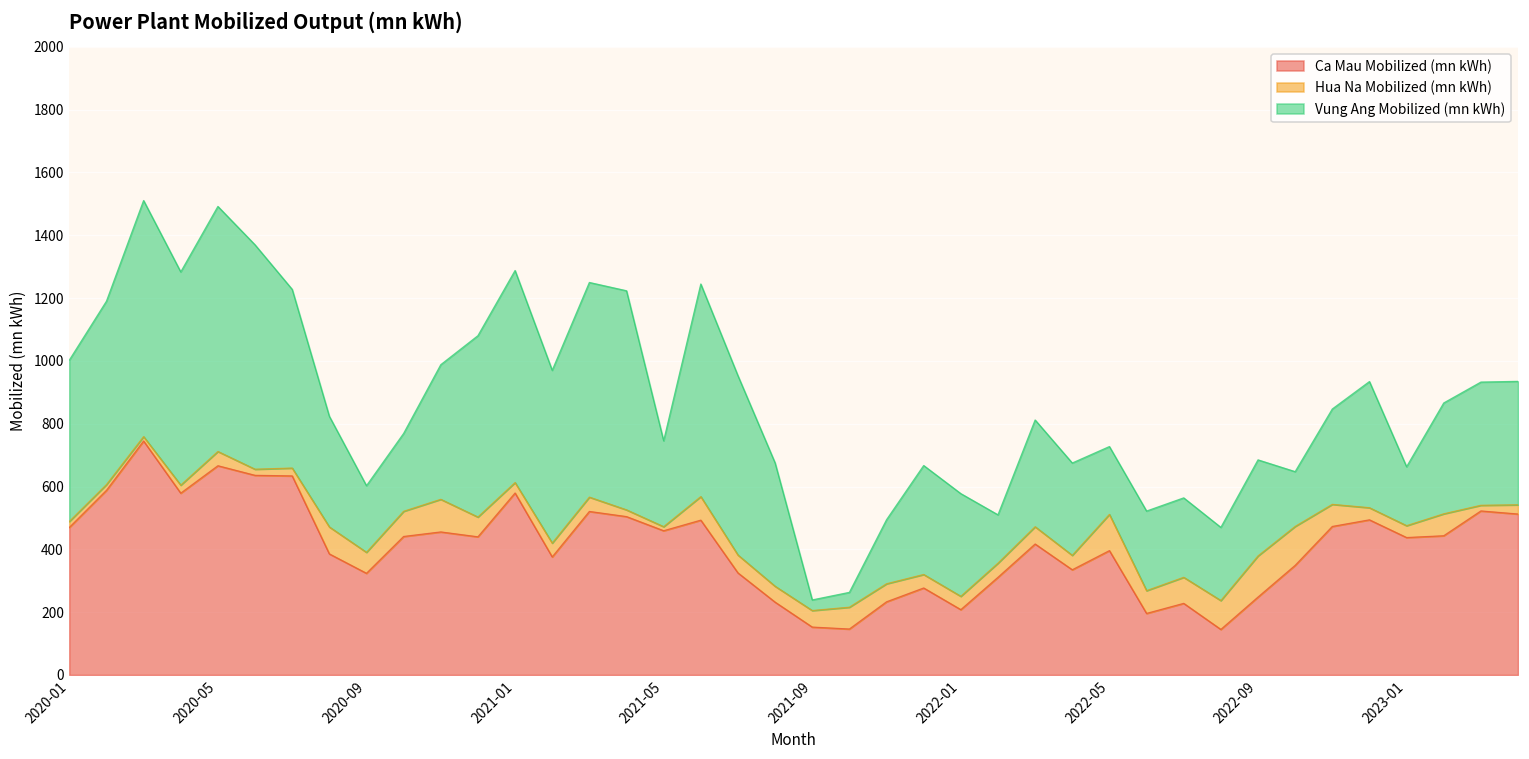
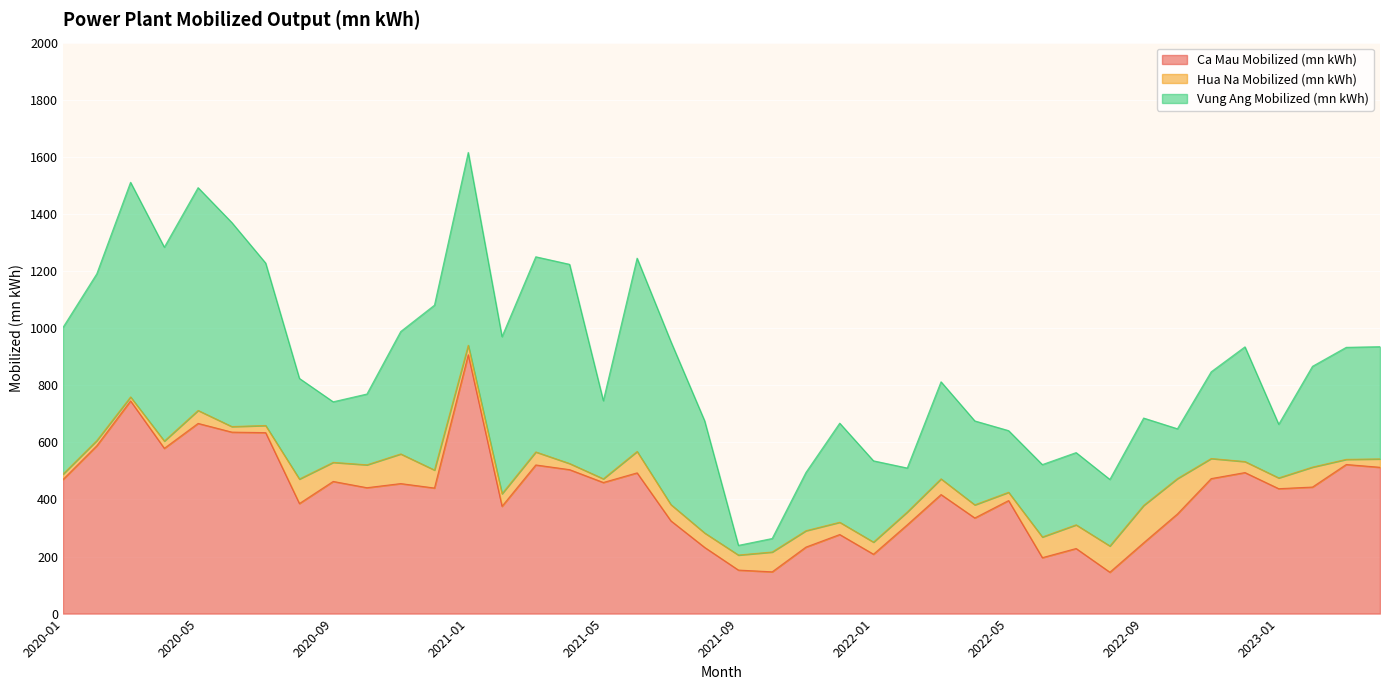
  {
    "Ca Mau Mobilized (mn kWh)": {
      "2020-01": 470,
      "2020-05": 670,
-     "2020-09": 320,
-     "2021-01": 580,
+     "2020-09": 460,
+     "2021-01": 910,
      "2021-05": 460,
      "2021-09": 150,
      "2022-01": 210,
      "2022-05": 400,
      "2022-09": 250,
      "2023-01": 440
    },
    "Hua Na Mobilized (mn kWh)": {
      "2020-01": 20,
      "2020-05": 50,
      "2020-09": 70,
      "2021-01": 30,
      "2021-05": 10,
      "2021-09": 50,
      "2022-01": 40,
-     "2022-05": 120,
+     "2022-05": 30,
      "2022-09": 130,
      "2023-01": 40
    },
    "Vung Ang Mobilized (mn kWh)": {
      "2020-01": 510,
      "2020-05": 780,
      "2020-09": 210,
      "2021-01": 680,
      "2021-05": 270,
      "2021-09": 30,
-     "2022-01": 330,
+     "2022-01": 280,
      "2022-05": 220,
      "2022-09": 310,
      "2023-01": 190
    }
  }
